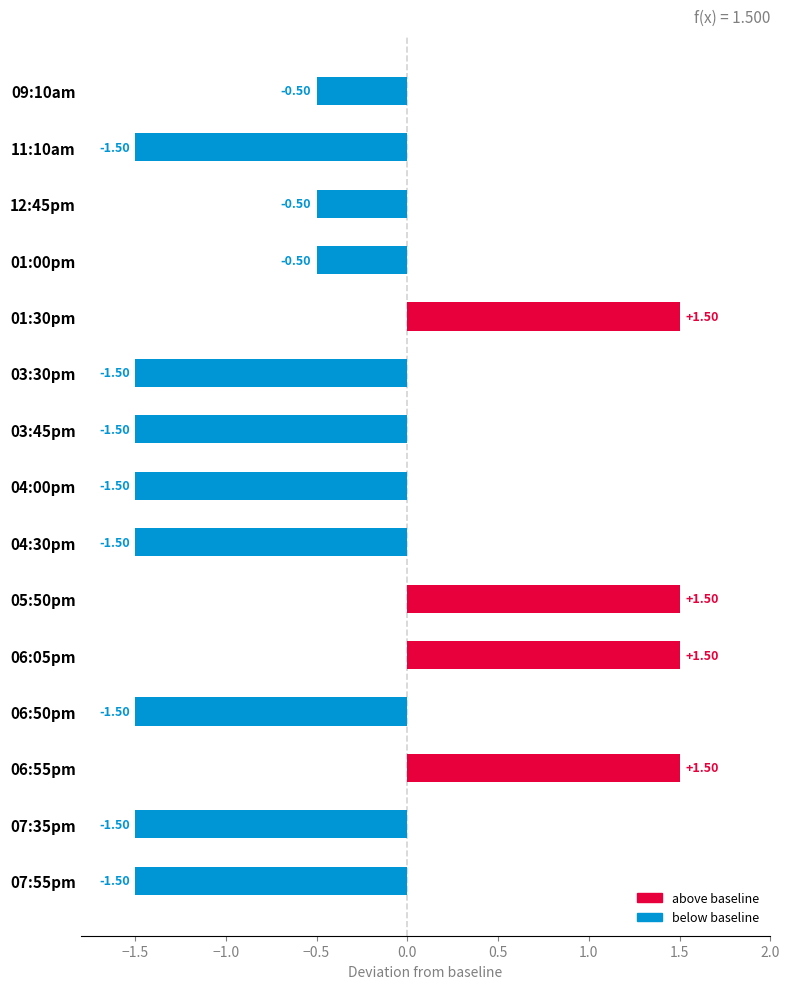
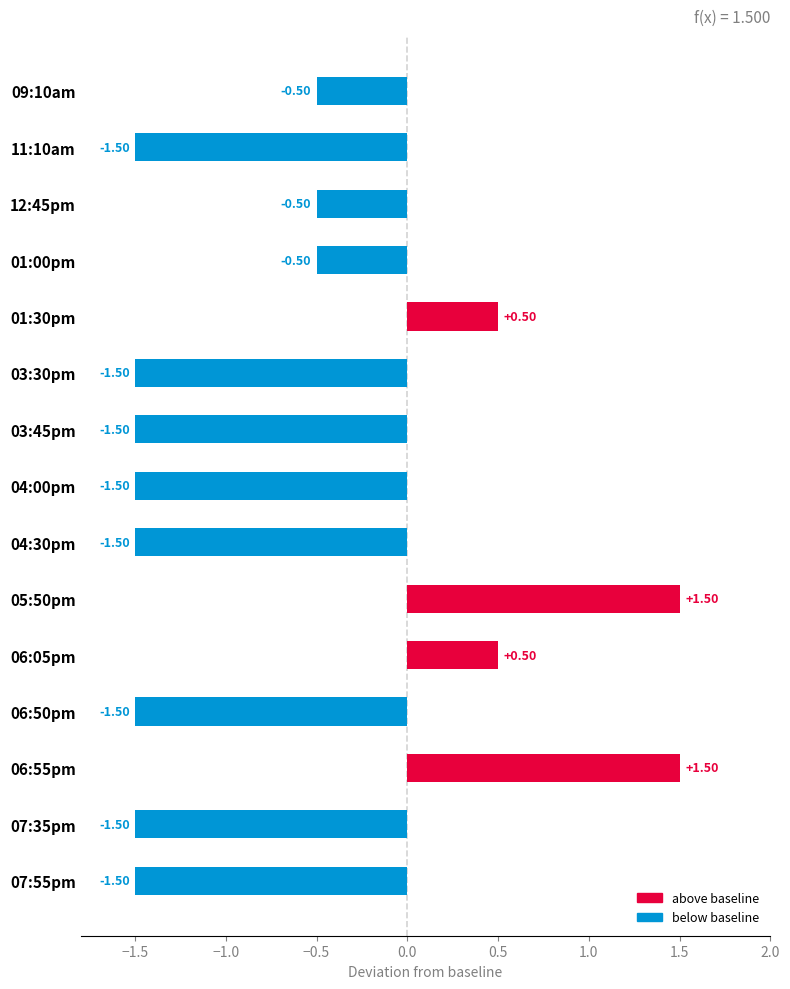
  {
    "09:10am": "-0.50",
    "11:10am": "-1.50",
    "12:45pm": "-0.50",
    "01:00pm": "-0.50",
-   "01:30pm": "+1.50",
+   "01:30pm": "+0.50",
    "03:30pm": "-1.50",
    "03:45pm": "-1.50",
    "04:00pm": "-1.50",
    "04:30pm": "-1.50",
    "05:50pm": "+1.50",
-   "06:05pm": "+1.50",
+   "06:05pm": "+0.50",
    "06:50pm": "-1.50",
    "06:55pm": "+1.50",
    "07:35pm": "-1.50",
    "07:55pm": "-1.50"
  }
